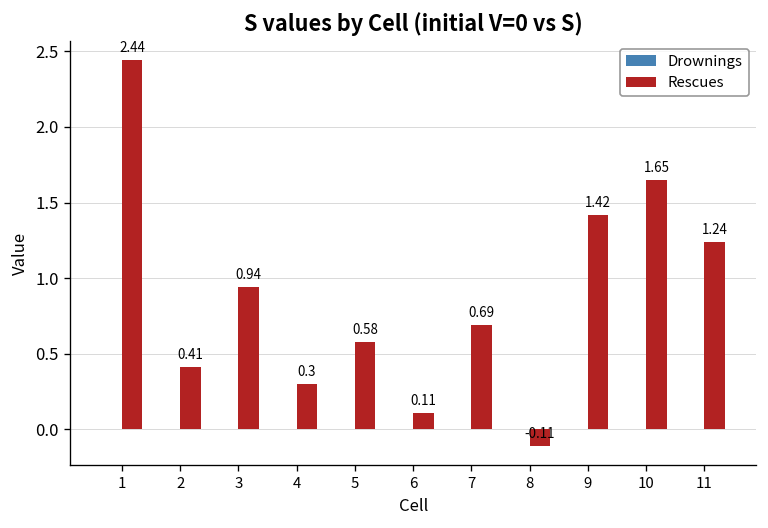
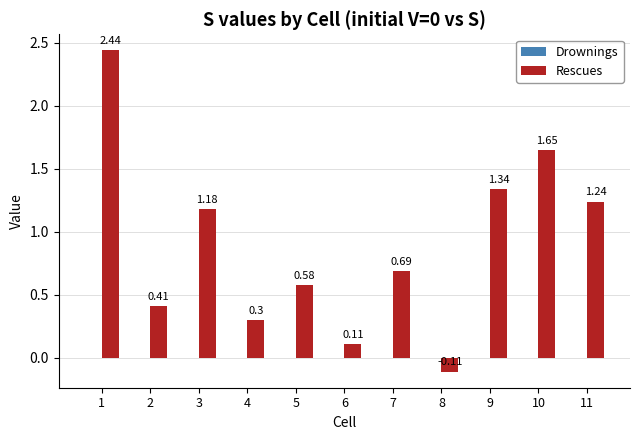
  {
    "Drownings": {
      "1": 0.00,
      "2": 0.00,
      "3": 0.00,
      "4": 0.00,
      "5": 0.00,
      "6": 0.00,
      "7": 0.00,
      "8": 0.00,
      "9": 0.00,
      "10": 0.00,
      "11": 0.00
    },
    "Rescues": {
      "1": 2.44,
      "2": 0.41,
-     "3": 0.94,
+     "3": 1.18,
      "4": 0.3,
      "5": 0.58,
      "6": 0.11,
      "7": 0.69,
      "8": -0.11,
-     "9": 1.42,
+     "9": 1.34,
      "10": 1.65,
      "11": 1.24
    }
  }
